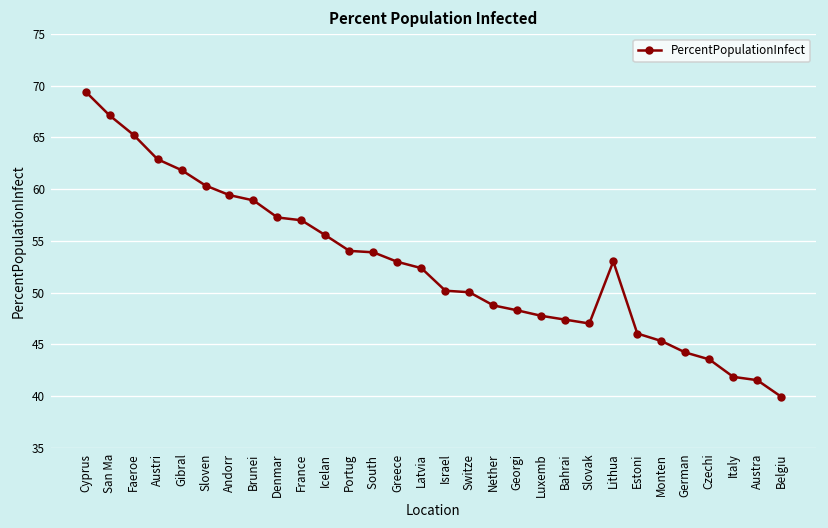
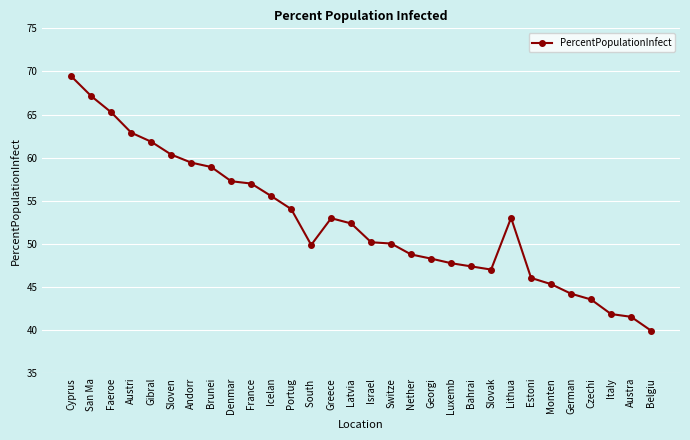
  {
    "Cyprus": 69,
    "San Ma": 67,
    "Faeroe": 65,
    "Austri": 63,
    "Gibral": 62,
    "Sloven": 60,
    "Andorr": 59,
    "Brunei": 59,
    "Denmar": 57,
    "France": 57,
    "Icelan": 56,
    "Portug": 54,
-   "South": 54,
+   "South": 50,
    "Greece": 53,
    "Latvia": 52,
    "Israel": 50,
    "Switze": 50,
    "Nether": 49,
    "Georgi": 48,
    "Luxemb": 48,
    "Bahrai": 47,
    "Slovak": 47,
    "Lithua": 53,
    "Estoni": 46,
    "Monten": 45,
    "German": 44,
    "Czechi": 44,
    "Italy": 42,
    "Austra": 42,
    "Belgiu": 40
  }
